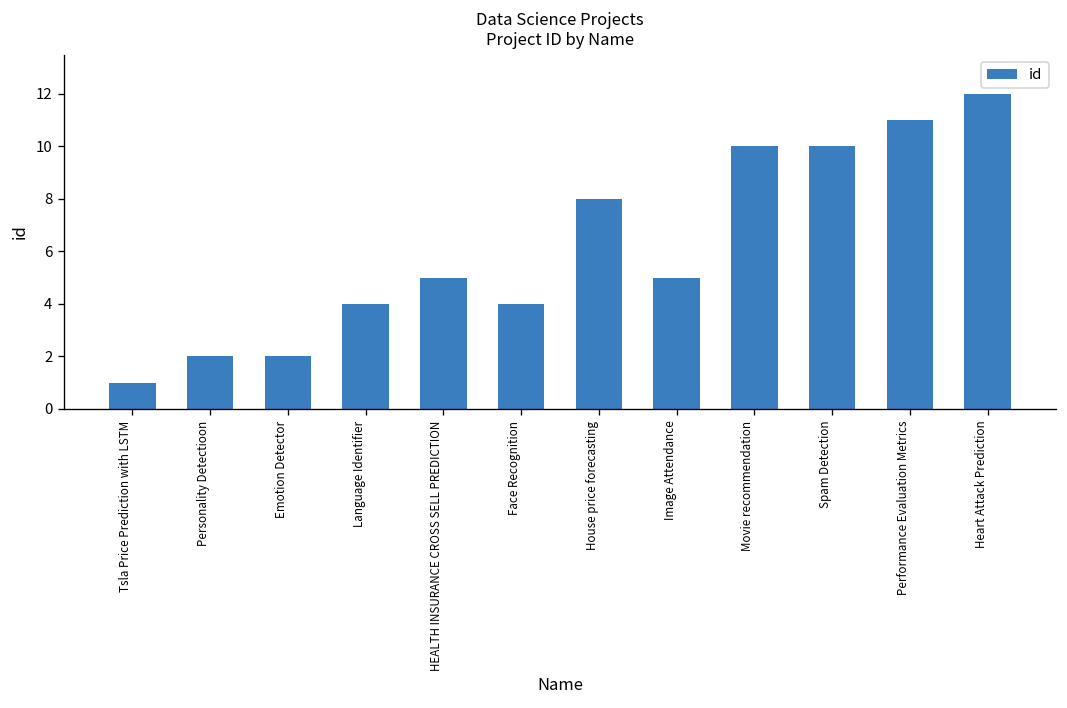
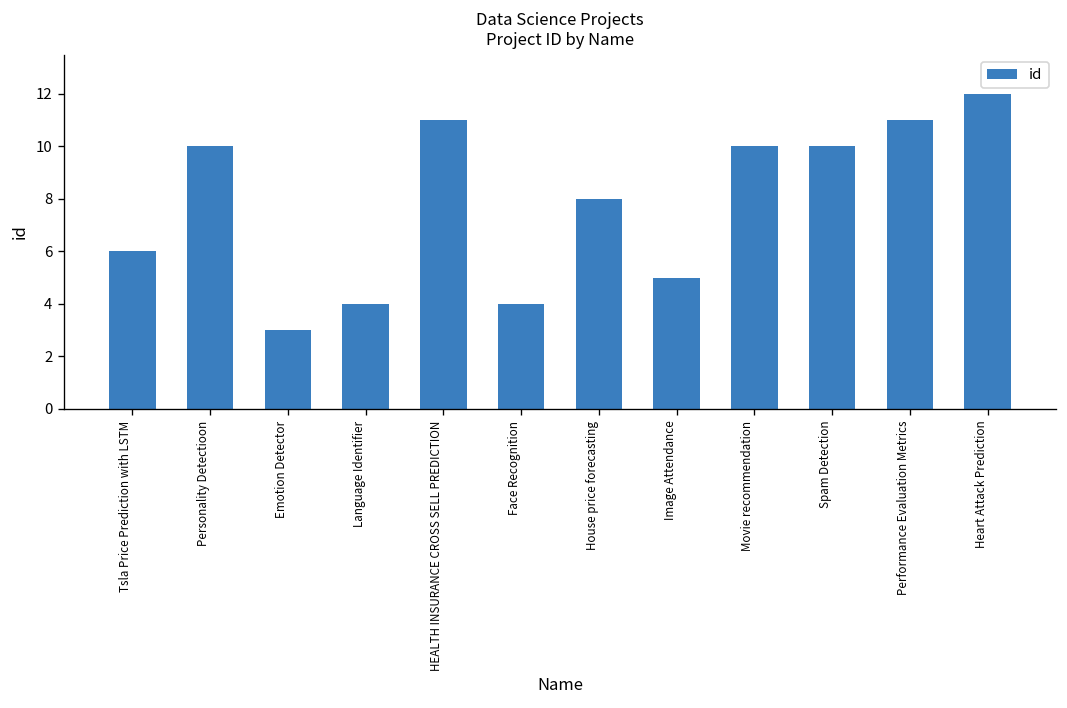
  {
-   "Tsla Price Prediction with LSTM": 1,
-   "Personality Detectioon": 2,
-   "Emotion Detector": 2,
+   "Tsla Price Prediction with LSTM": 6,
+   "Personality Detectioon": 10,
+   "Emotion Detector": 3,
    "Language Identifier": 4,
-   "HEALTH INSURANCE CROSS SELL PREDICTION": 5,
+   "HEALTH INSURANCE CROSS SELL PREDICTION": 11,
    "Face Recognition": 4,
    "House price forecasting": 8,
    "Image Attendance": 5,
    "Movie recommendation": 10,
    "Spam Detection": 10,
    "Performance Evaluation Metrics": 11,
    "Heart Attack Prediction": 12
  }
